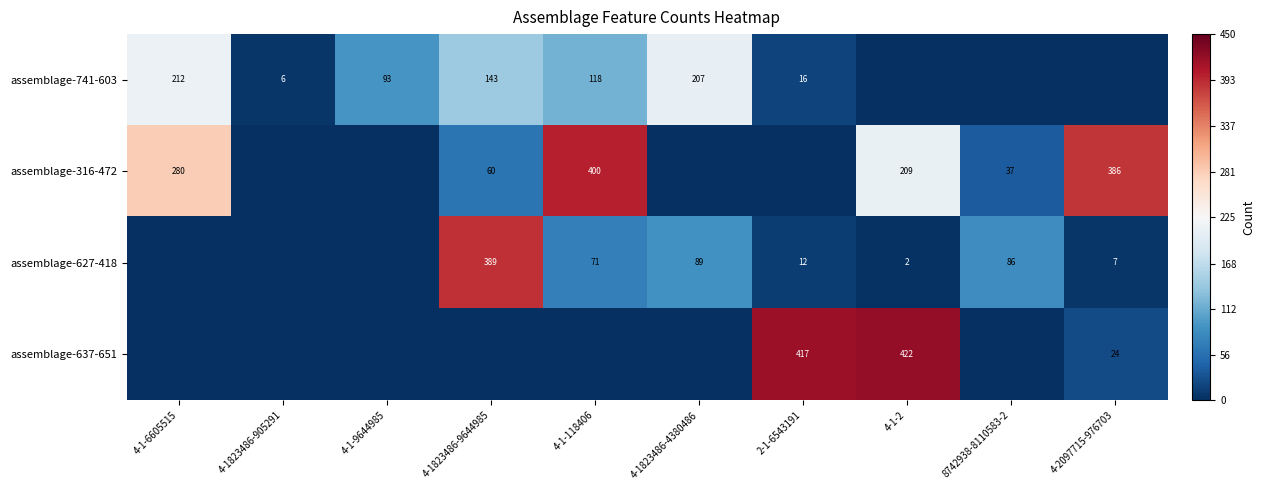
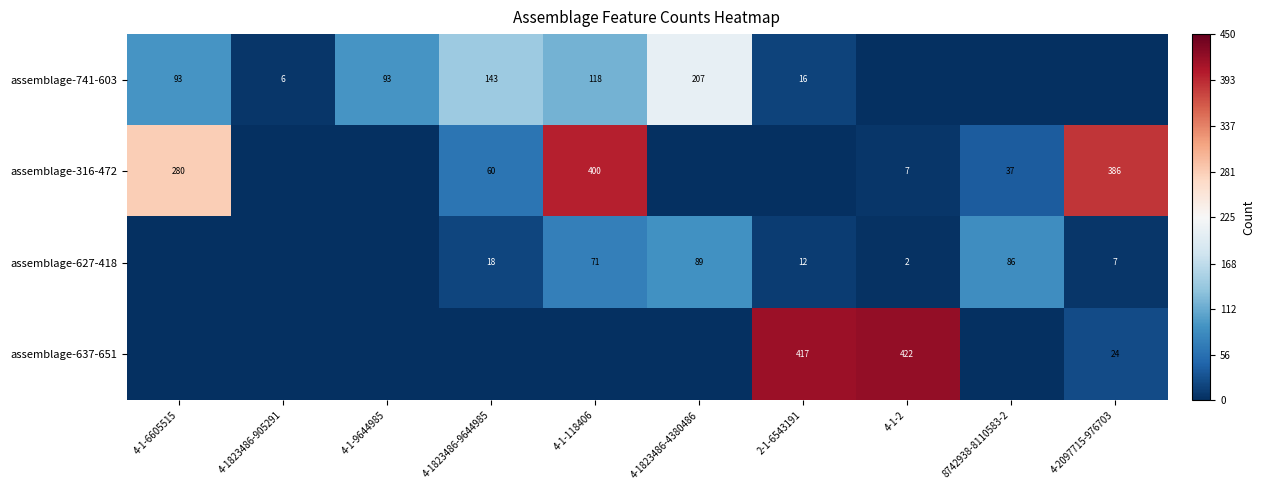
  {
    "assemblage-741-603": {
-     "4-1-6605515": 212,
+     "4-1-6605515": 93,
      "4-1823486-905291": 6,
      "4-1-9644985": 93,
      "4-1823486-9644985": 143,
      "4-1-118406": 118,
      "4-1823486-4380486": 207,
      "2-1-6543191": 16
    },
    "assemblage-316-472": {
      "4-1-6605515": 280,
      "4-1823486-9644985": 60,
      "4-1-118406": 400,
-     "4-1-2": 209,
+     "4-1-2": 7,
      "8742938-8110583-2": 37,
      "4-2097715-976703": 386
    },
    "assemblage-627-418": {
-     "4-1823486-9644985": 389,
+     "4-1823486-9644985": 18,
      "4-1-118406": 71,
      "4-1823486-4380486": 89,
      "2-1-6543191": 12,
      "4-1-2": 2,
      "8742938-8110583-2": 86,
      "4-2097715-976703": 7
    },
    "assemblage-637-651": {
      "2-1-6543191": 417,
      "4-1-2": 422,
      "4-2097715-976703": 24
    }
  }
